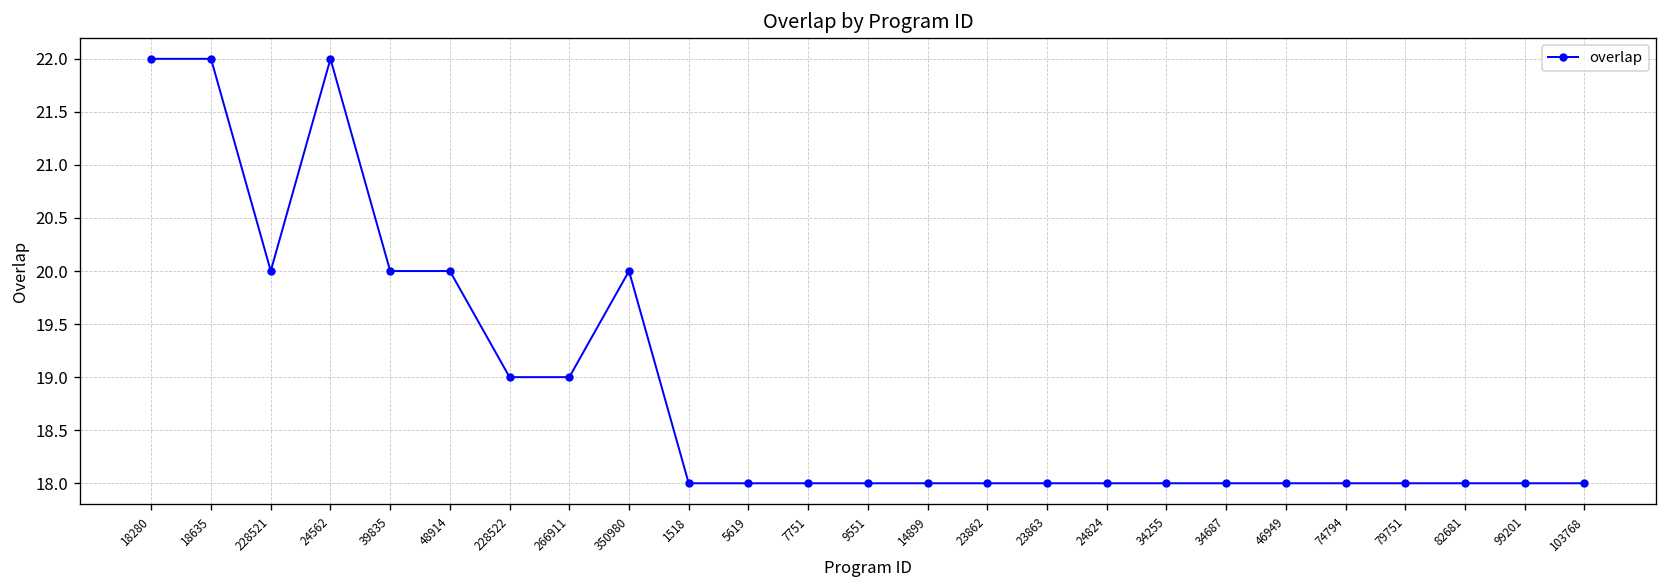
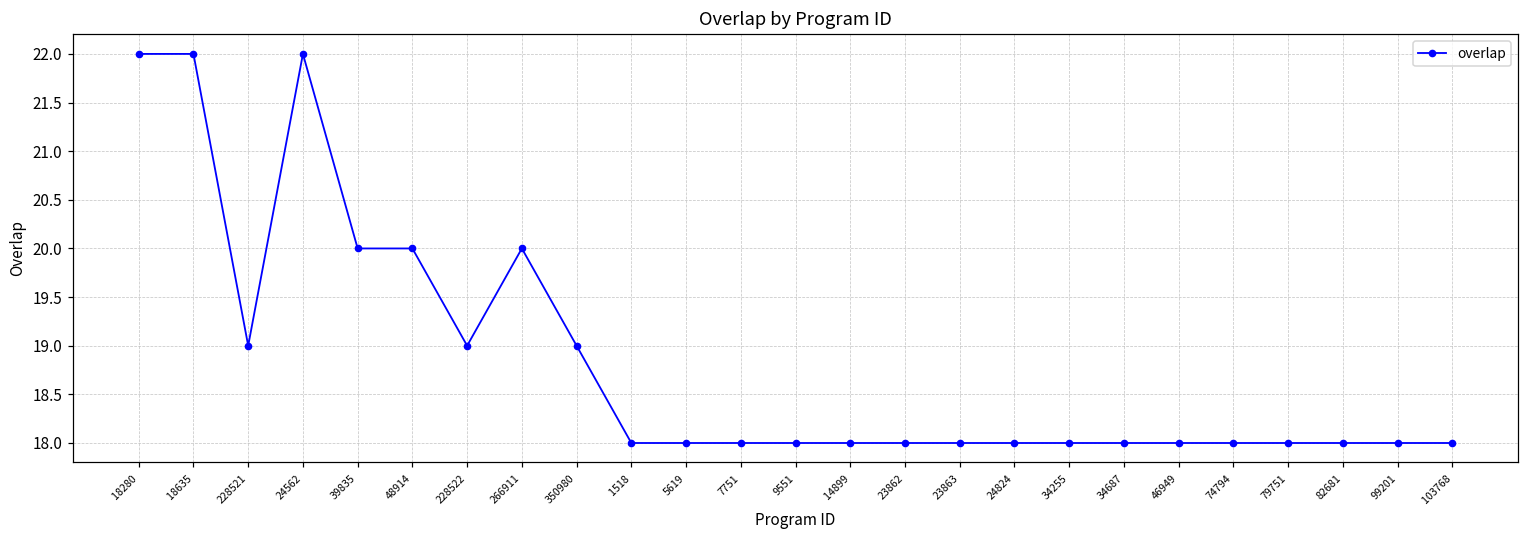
  {
    "18280": 22,
    "18635": 22,
-   "228521": 20,
+   "228521": 19,
    "24562": 22,
    "39835": 20,
    "48914": 20,
    "228522": 19,
-   "266911": 19,
-   "350980": 20,
+   "266911": 20,
+   "350980": 19,
    "1518": 18,
    "5619": 18,
    "7751": 18,
    "9551": 18,
    "14899": 18,
    "23862": 18,
    "23863": 18,
    "24824": 18,
    "34255": 18,
    "34687": 18,
    "46949": 18,
    "74794": 18,
    "79751": 18,
    "82681": 18,
    "99201": 18,
    "103768": 18
  }
